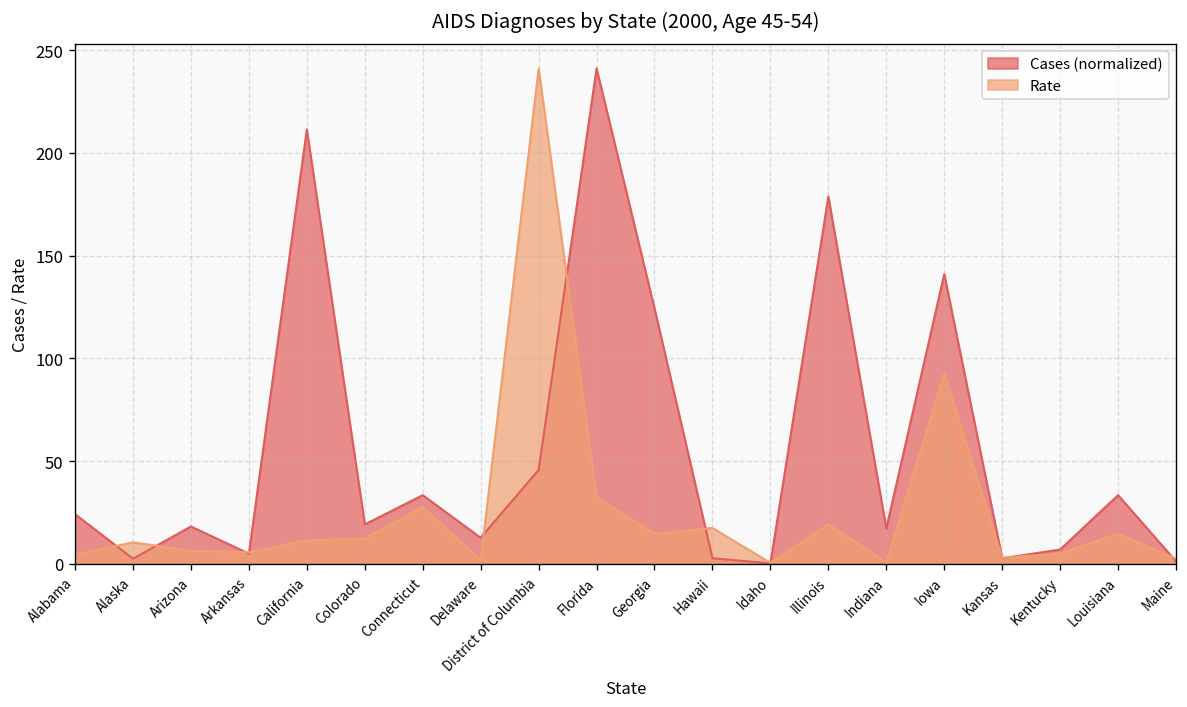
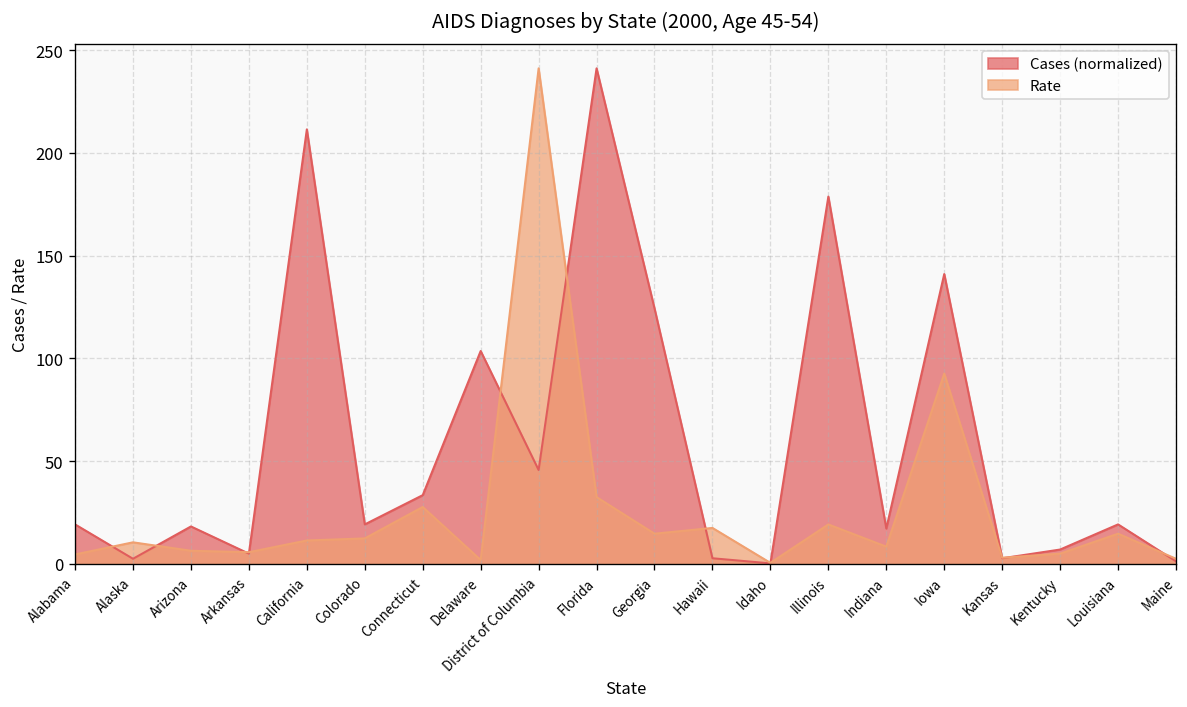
  {
    "Cases (normalized)": {
-     "Alabama": 24,
+     "Alabama": 19,
      "Alaska": 2,
      "Arizona": 18,
      "California": 211,
      "Colorado": 19,
      "Connecticut": 33,
-     "Delaware": 13,
+     "Delaware": 104,
      "District of Columbia": 46,
      "Florida": 241,
      "Georgia": 124,
      "Hawaii": 3,
      "Illinois": 179,
      "Indiana": 17,
      "Iowa": 141,
      "Kentucky": 7,
-     "Louisiana": 33
+     "Louisiana": 19
    },
    "Rate": {
      "Alabama": 5,
      "Alaska": 11,
      "Arizona": 6,
      "California": 11,
      "Colorado": 12,
      "Connecticut": 28,
      "Delaware": 2,
      "District of Columbia": 241,
      "Florida": 33,
      "Georgia": 15,
      "Hawaii": 18,
      "Illinois": 19,
-     "Indiana": 1,
+     "Indiana": 8,
      "Iowa": 93,
      "Kentucky": 5,
      "Louisiana": 15
    }
  }
